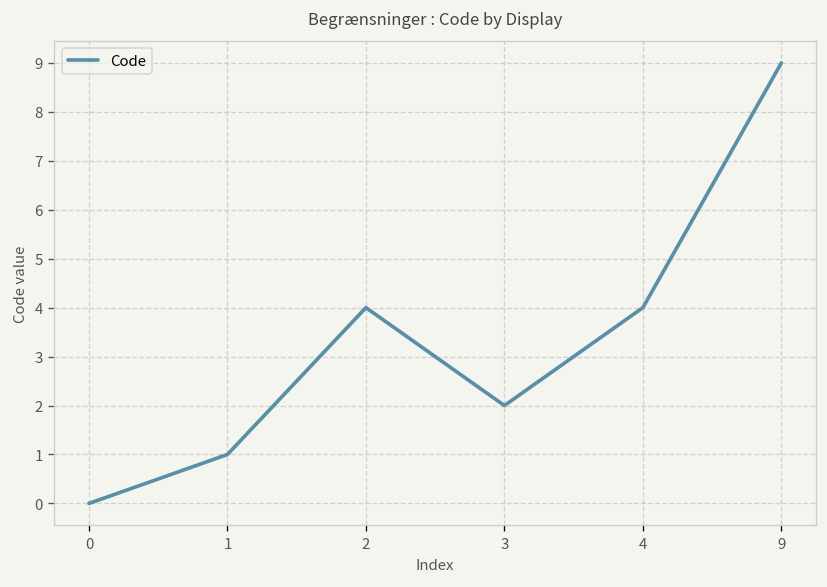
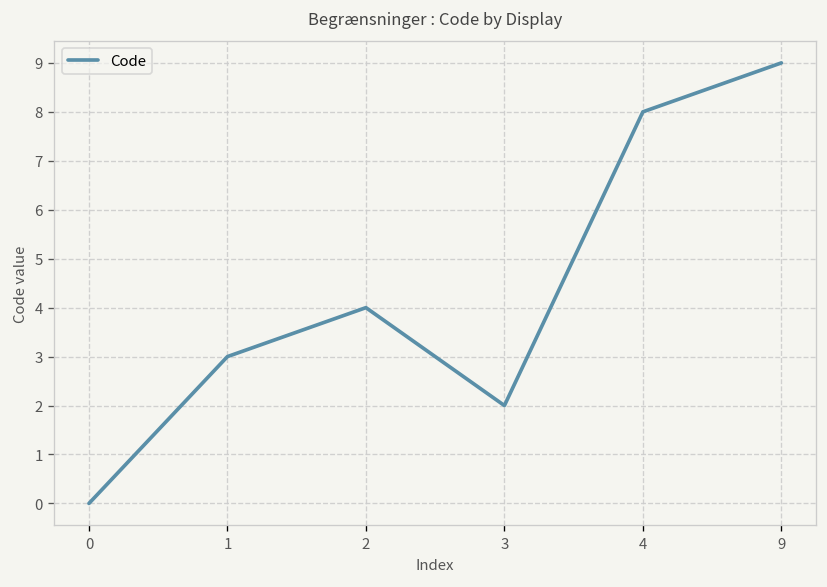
  {
    "0": 0,
-   "1": 1,
+   "1": 3,
    "2": 4,
    "3": 2,
-   "4": 4,
+   "4": 8,
    "9": 9
  }
